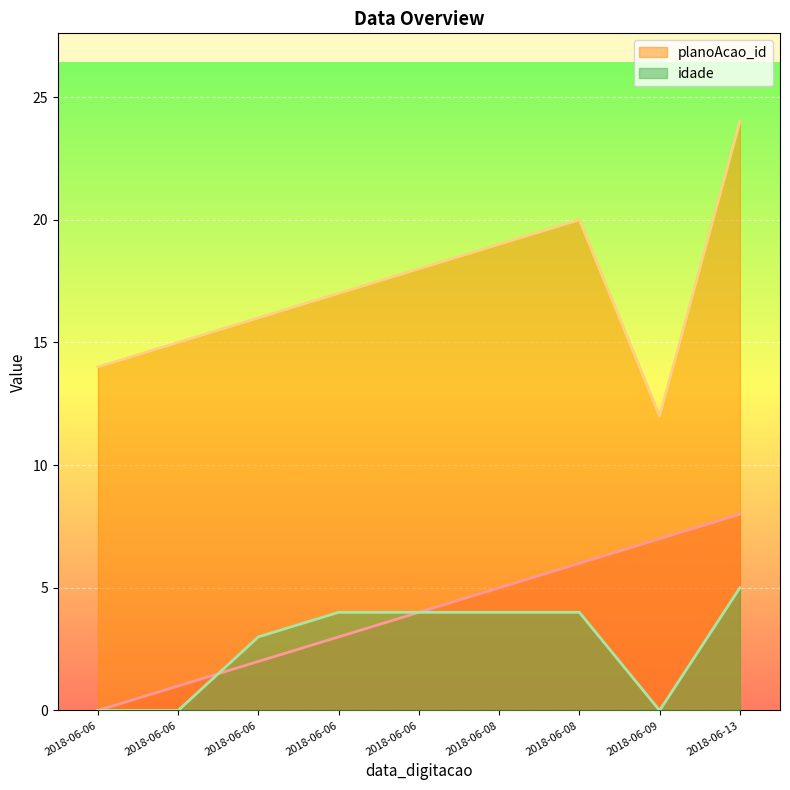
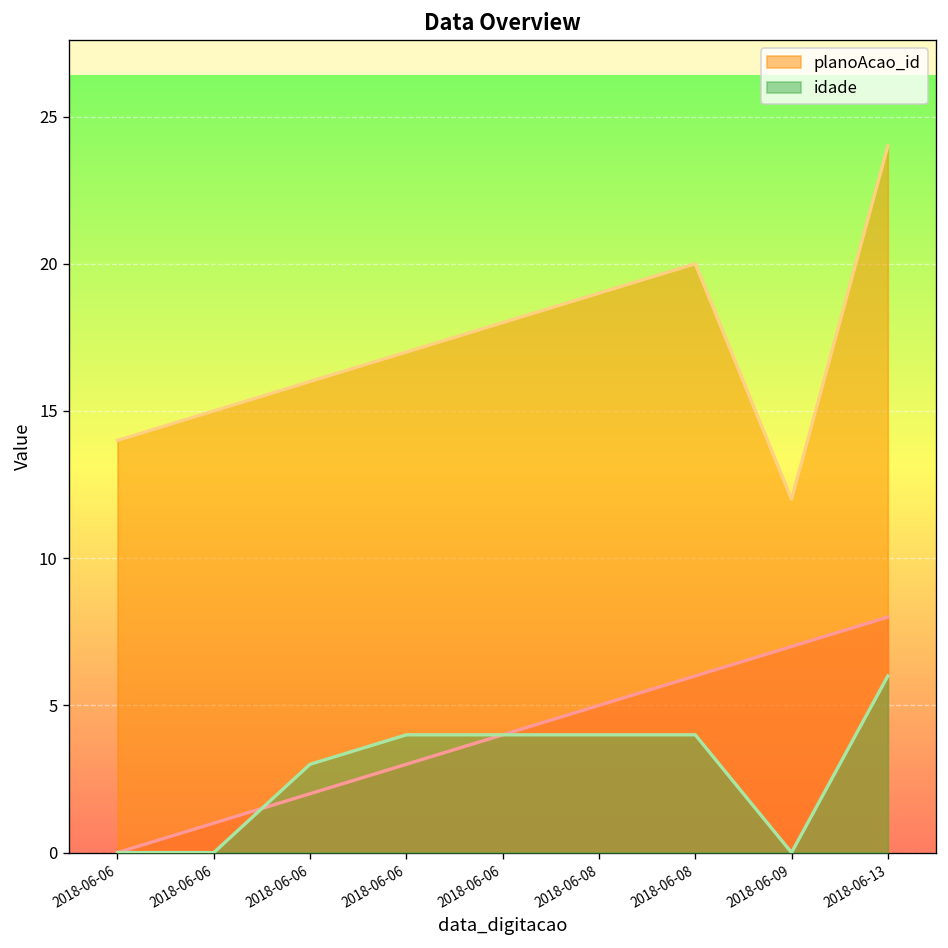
  {
    "planoAcao_id": {
      "2018-06-09": 12,
      "2018-06-13": 24
    },
    "idade": {
      "2018-06-09": 0,
-     "2018-06-13": 5
+     "2018-06-13": 6
    }
  }
